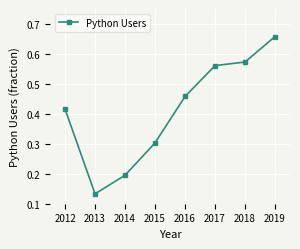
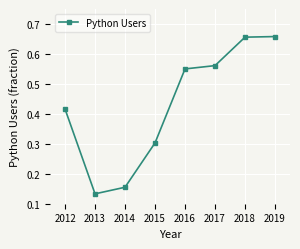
  {
    "2012": 0.42,
    "2013": 0.13,
-   "2014": 0.20,
+   "2014": 0.16,
    "2015": 0.30,
-   "2016": 0.46,
+   "2016": 0.55,
    "2017": 0.56,
-   "2018": 0.57,
+   "2018": 0.66,
    "2019": 0.66
  }
